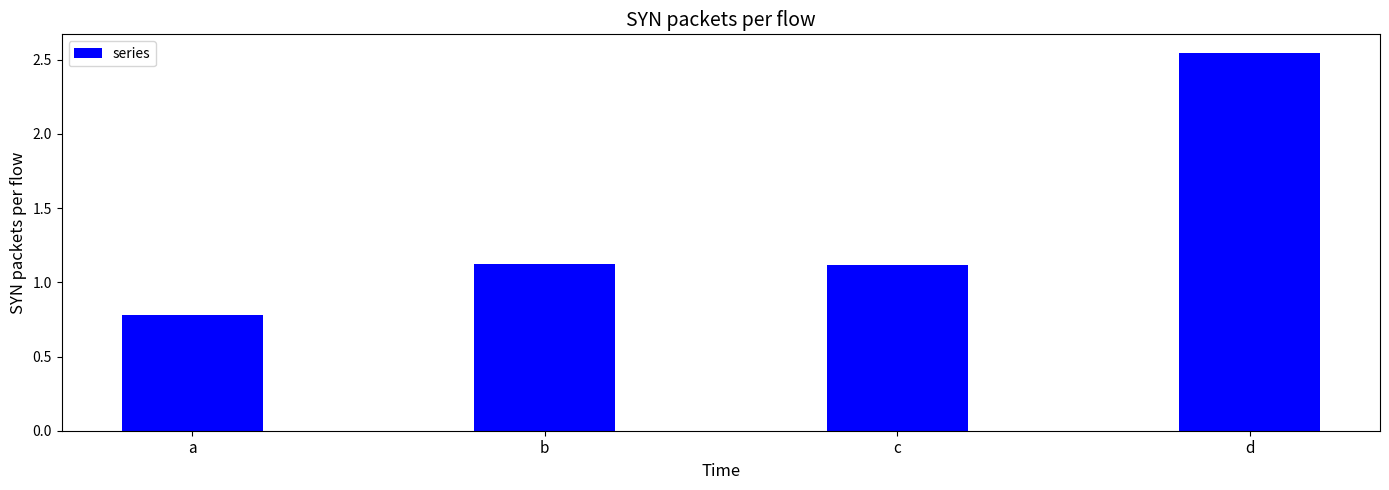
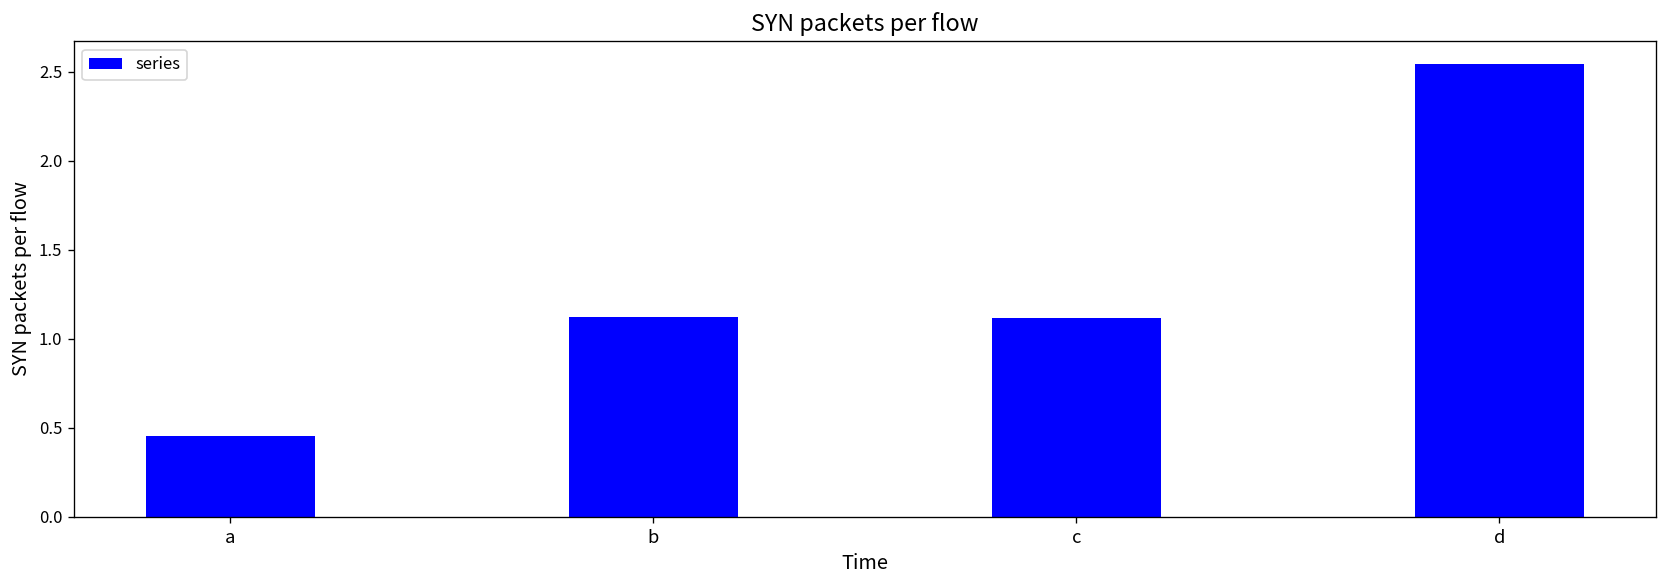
  {
-   "a": 0.78,
+   "a": 0.45,
    "b": 1.12,
    "c": 1.12,
    "d": 2.54
  }
